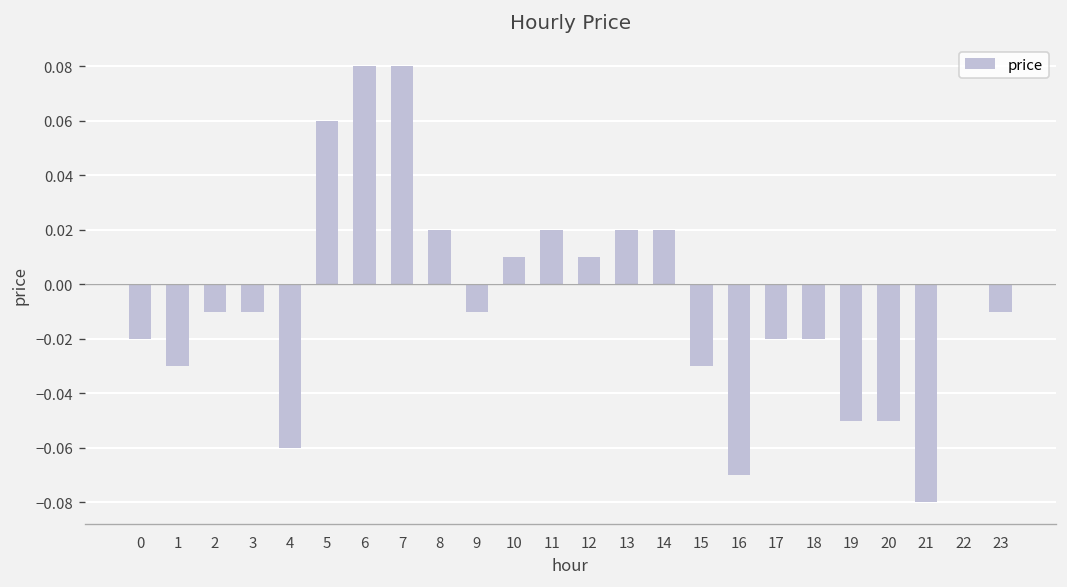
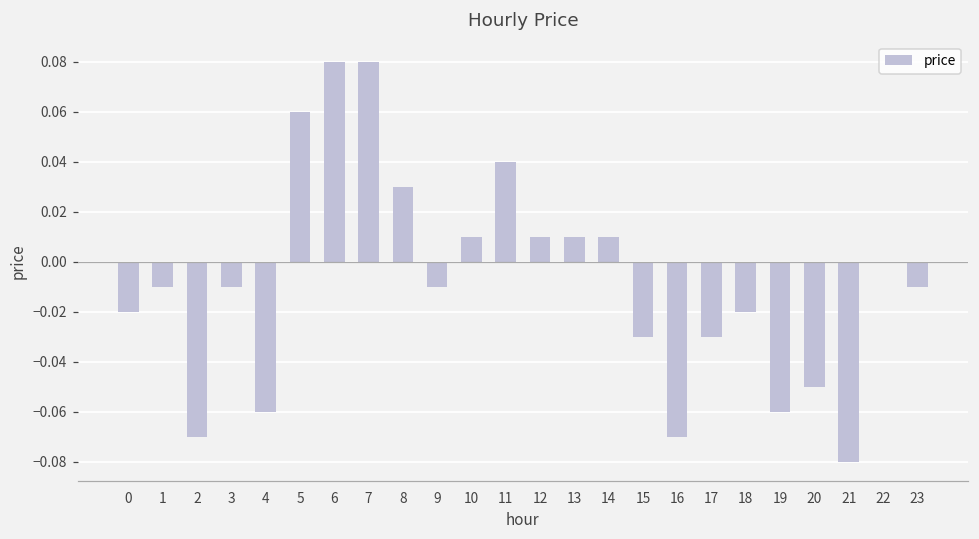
  {
    "0": -0.02,
-   "1": -0.03,
-   "2": -0.01,
+   "1": -0.01,
+   "2": -0.07,
    "3": -0.01,
    "4": -0.06,
    "5": 0.06,
    "6": 0.08,
    "7": 0.08,
-   "8": 0.02,
+   "8": 0.03,
    "9": -0.01,
    "10": 0.01,
-   "11": 0.02,
+   "11": 0.04,
    "12": 0.01,
-   "13": 0.02,
-   "14": 0.02,
+   "13": 0.01,
+   "14": 0.01,
    "15": -0.03,
    "16": -0.07,
-   "17": -0.02,
+   "17": -0.03,
    "18": -0.02,
-   "19": -0.05,
+   "19": -0.06,
    "20": -0.05,
    "21": -0.08,
    "22": 0.00,
    "23": -0.01
  }
